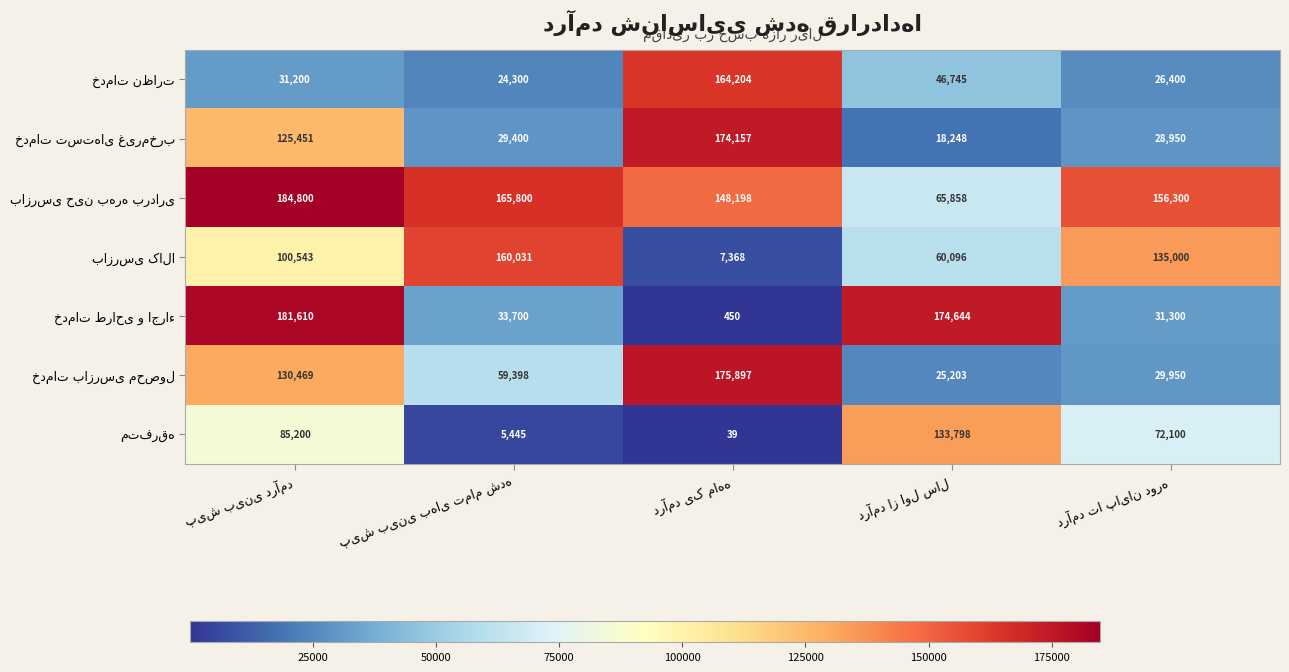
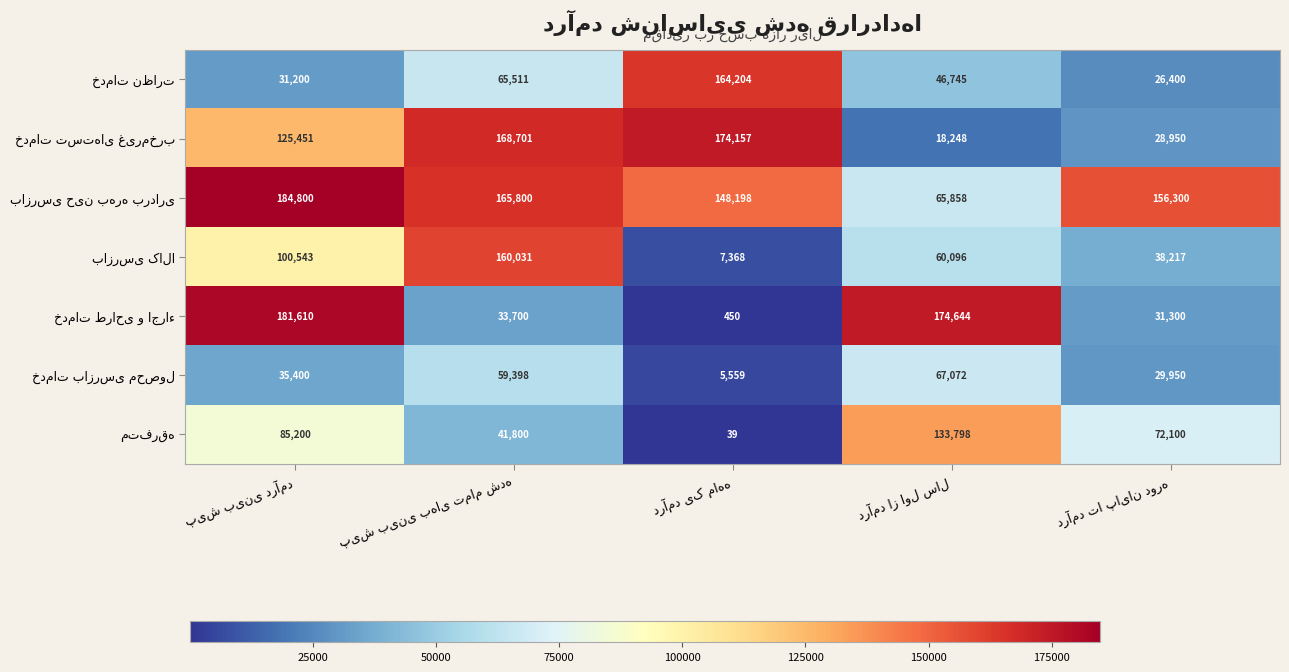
  {
    "خدمات نظارت": {
      "پیش بینی درآمد": "31,200",
-     "پیش بینی بهای تمام شده": "24,300",
+     "پیش بینی بهای تمام شده": "65,511",
      "درآمد یک ماهه": "164,204",
      "درآمد از اول سال": "46,745",
      "درآمد تا پایان دوره": "26,400"
    },
    "خدمات تستهای غیرمخرب": {
      "پیش بینی درآمد": "125,451",
-     "پیش بینی بهای تمام شده": "29,400",
+     "پیش بینی بهای تمام شده": "168,701",
      "درآمد یک ماهه": "174,157",
      "درآمد از اول سال": "18,248",
      "درآمد تا پایان دوره": "28,950"
    },
    "بازرسی حین بهره برداری": {
      "پیش بینی درآمد": "184,800",
      "پیش بینی بهای تمام شده": "165,800",
      "درآمد یک ماهه": "148,198",
      "درآمد از اول سال": "65,858",
      "درآمد تا پایان دوره": "156,300"
    },
    "بازرسی کالا": {
      "پیش بینی درآمد": "100,543",
      "پیش بینی بهای تمام شده": "160,031",
      "درآمد یک ماهه": "7,368",
      "درآمد از اول سال": "60,096",
-     "درآمد تا پایان دوره": "135,000"
+     "درآمد تا پایان دوره": "38,217"
    },
    "خدمات طراحی و اجراء": {
      "پیش بینی درآمد": "181,610",
      "پیش بینی بهای تمام شده": "33,700",
      "درآمد یک ماهه": "450",
      "درآمد از اول سال": "174,644",
      "درآمد تا پایان دوره": "31,300"
    },
    "خدمات بازرسی محصول": {
-     "پیش بینی درآمد": "130,469",
+     "پیش بینی درآمد": "35,400",
      "پیش بینی بهای تمام شده": "59,398",
-     "درآمد یک ماهه": "175,897",
-     "درآمد از اول سال": "25,203",
+     "درآمد یک ماهه": "5,559",
+     "درآمد از اول سال": "67,072",
      "درآمد تا پایان دوره": "29,950"
    },
    "متفرقه": {
      "پیش بینی درآمد": "85,200",
-     "پیش بینی بهای تمام شده": "5,445",
+     "پیش بینی بهای تمام شده": "41,800",
      "درآمد یک ماهه": "39",
      "درآمد از اول سال": "133,798",
      "درآمد تا پایان دوره": "72,100"
    }
  }
